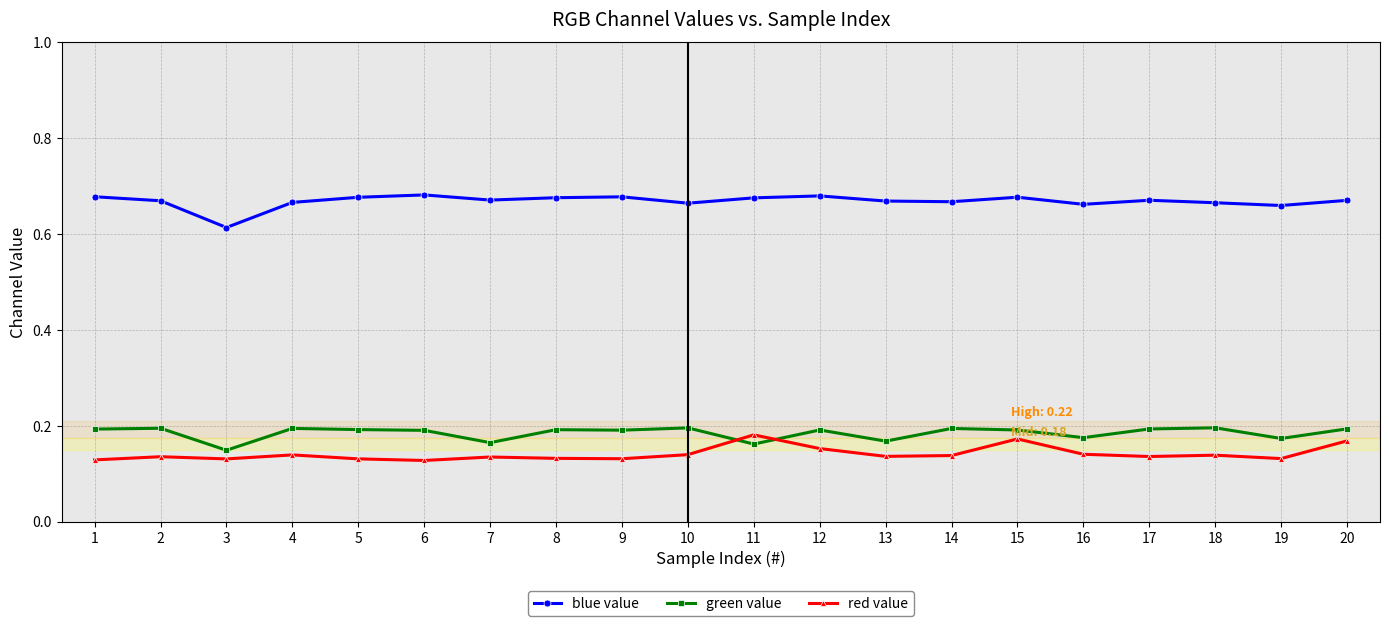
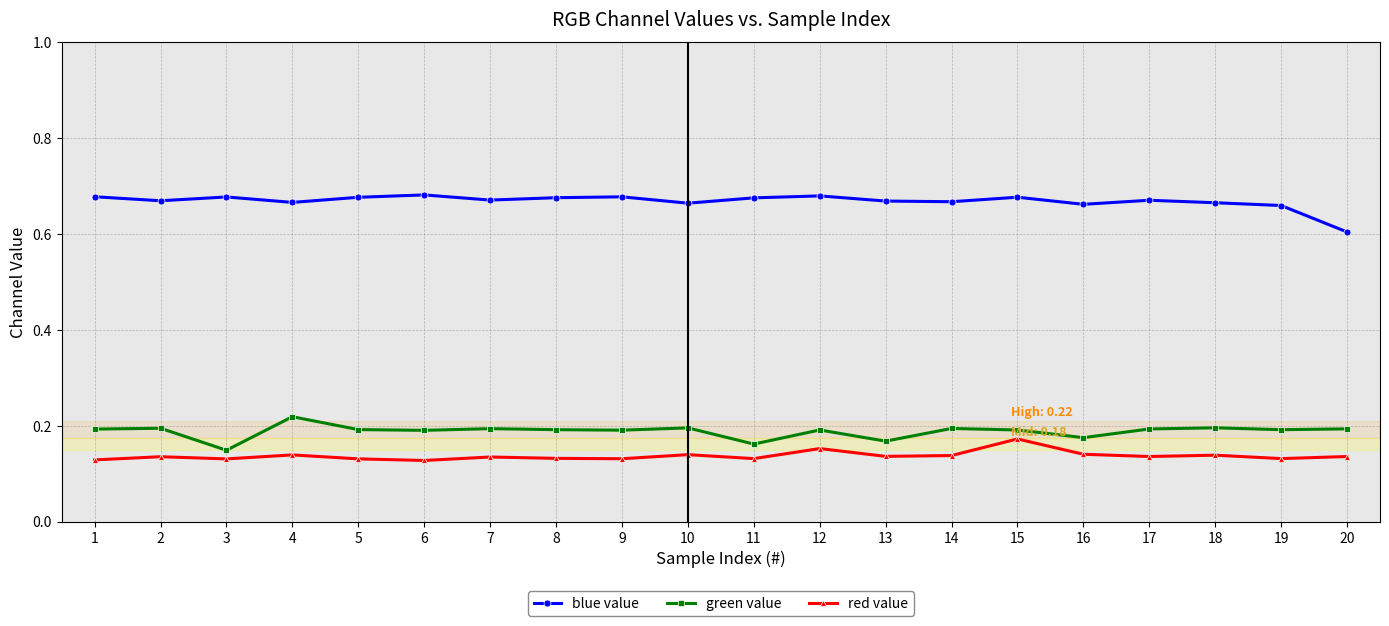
  {
    "blue value": {
      "1": 0.68,
      "2": 0.67,
-     "3": 0.61,
+     "3": 0.68,
      "4": 0.67,
      "5": 0.68,
      "6": 0.68,
      "7": 0.67,
      "8": 0.68,
      "9": 0.68,
      "10": 0.66,
      "11": 0.68,
      "12": 0.68,
      "13": 0.67,
      "14": 0.67,
      "15": 0.68,
      "16": 0.66,
      "17": 0.67,
      "18": 0.67,
      "19": 0.66,
-     "20": 0.67
+     "20": 0.60
    },
    "green value": {
      "1": 0.19,
      "2": 0.19,
      "3": 0.15,
-     "4": 0.19,
+     "4": 0.22,
      "5": 0.19,
      "6": 0.19,
-     "7": 0.16,
+     "7": 0.19,
      "8": 0.19,
      "9": 0.19,
      "10": 0.20,
      "11": 0.16,
      "12": 0.19,
      "13": 0.17,
      "14": 0.19,
      "16": 0.18,
      "17": 0.19,
      "18": 0.20,
-     "19": 0.17,
+     "19": 0.19,
      "20": 0.19
    },
    "red value": {
      "1": 0.13,
      "2": 0.14,
      "3": 0.13,
      "4": 0.14,
      "5": 0.13,
      "6": 0.13,
      "7": 0.13,
      "8": 0.13,
      "9": 0.13,
      "10": 0.14,
-     "11": 0.18,
+     "11": 0.13,
      "12": 0.15,
      "13": 0.14,
      "14": 0.14,
      "15": 0.17,
      "16": 0.14,
      "17": 0.14,
      "18": 0.14,
      "19": 0.13,
-     "20": 0.17
+     "20": 0.14
    }
  }
